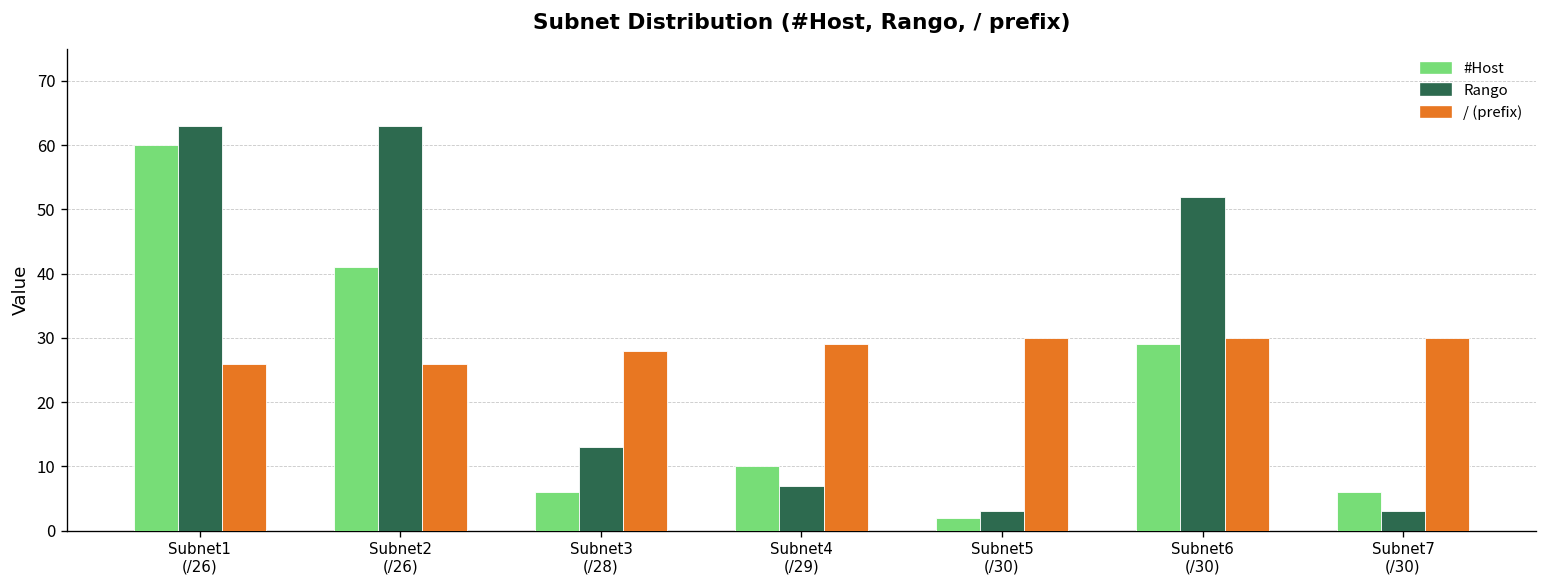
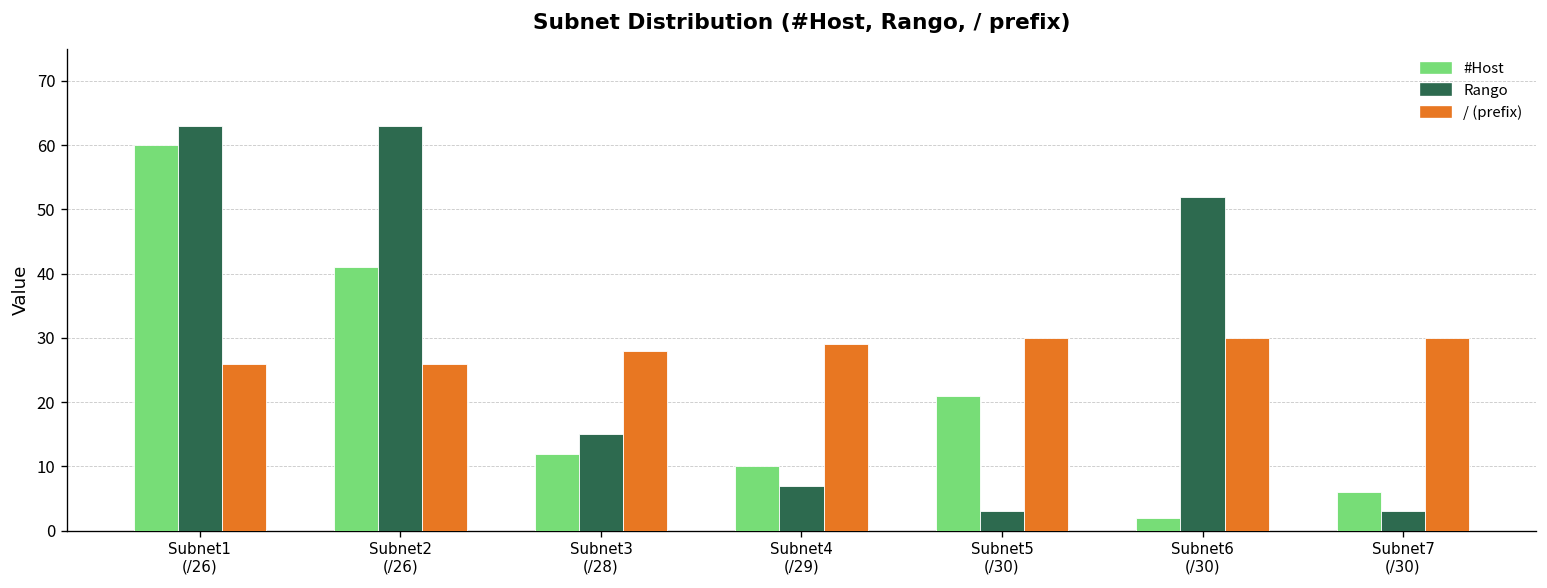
  {
    "#Host": {
      "Subnet1 (/26)": 60,
      "Subnet2 (/26)": 41,
-     "Subnet3 (/28)": 6,
+     "Subnet3 (/28)": 12,
      "Subnet4 (/29)": 10,
-     "Subnet5 (/30)": 2,
-     "Subnet6 (/30)": 29,
+     "Subnet5 (/30)": 21,
+     "Subnet6 (/30)": 2,
      "Subnet7 (/30)": 6
    },
    "Rango": {
      "Subnet1 (/26)": 63,
      "Subnet2 (/26)": 63,
-     "Subnet3 (/28)": 13,
+     "Subnet3 (/28)": 15,
      "Subnet4 (/29)": 7,
      "Subnet5 (/30)": 3,
      "Subnet6 (/30)": 52,
      "Subnet7 (/30)": 3
    }
  }
